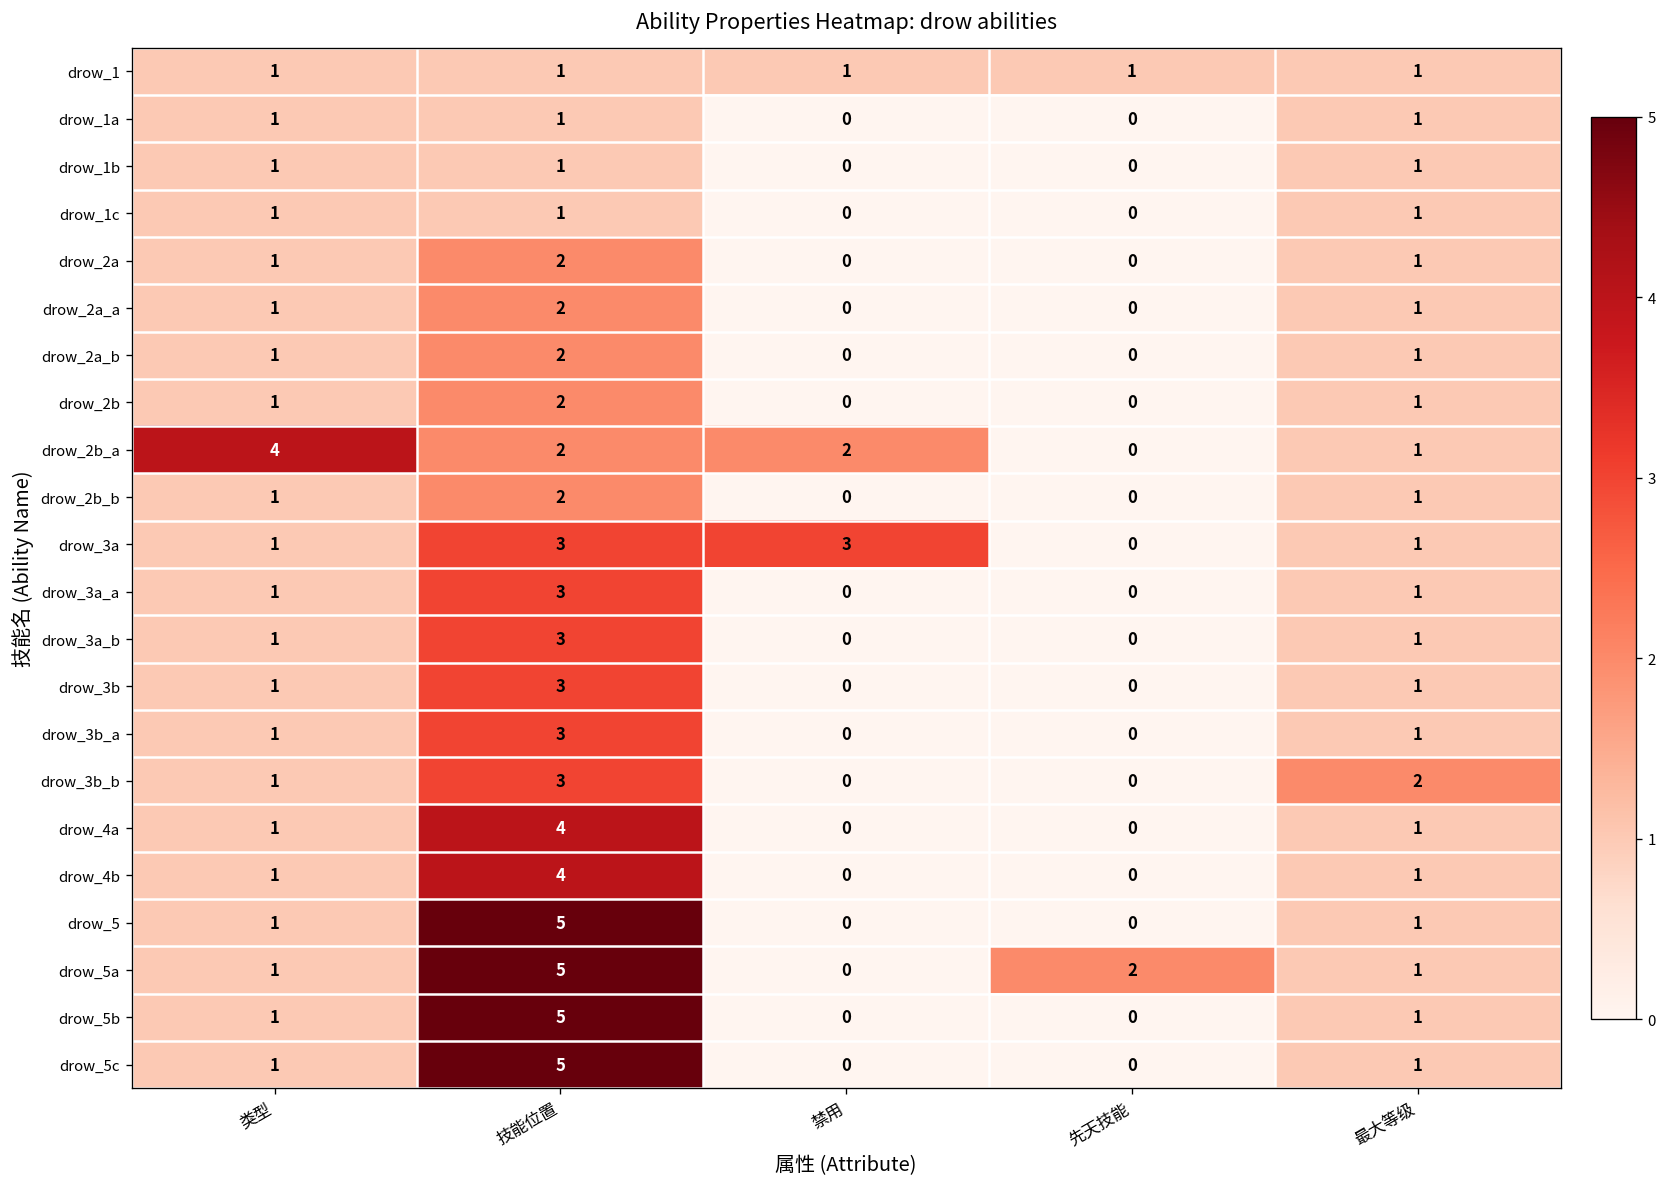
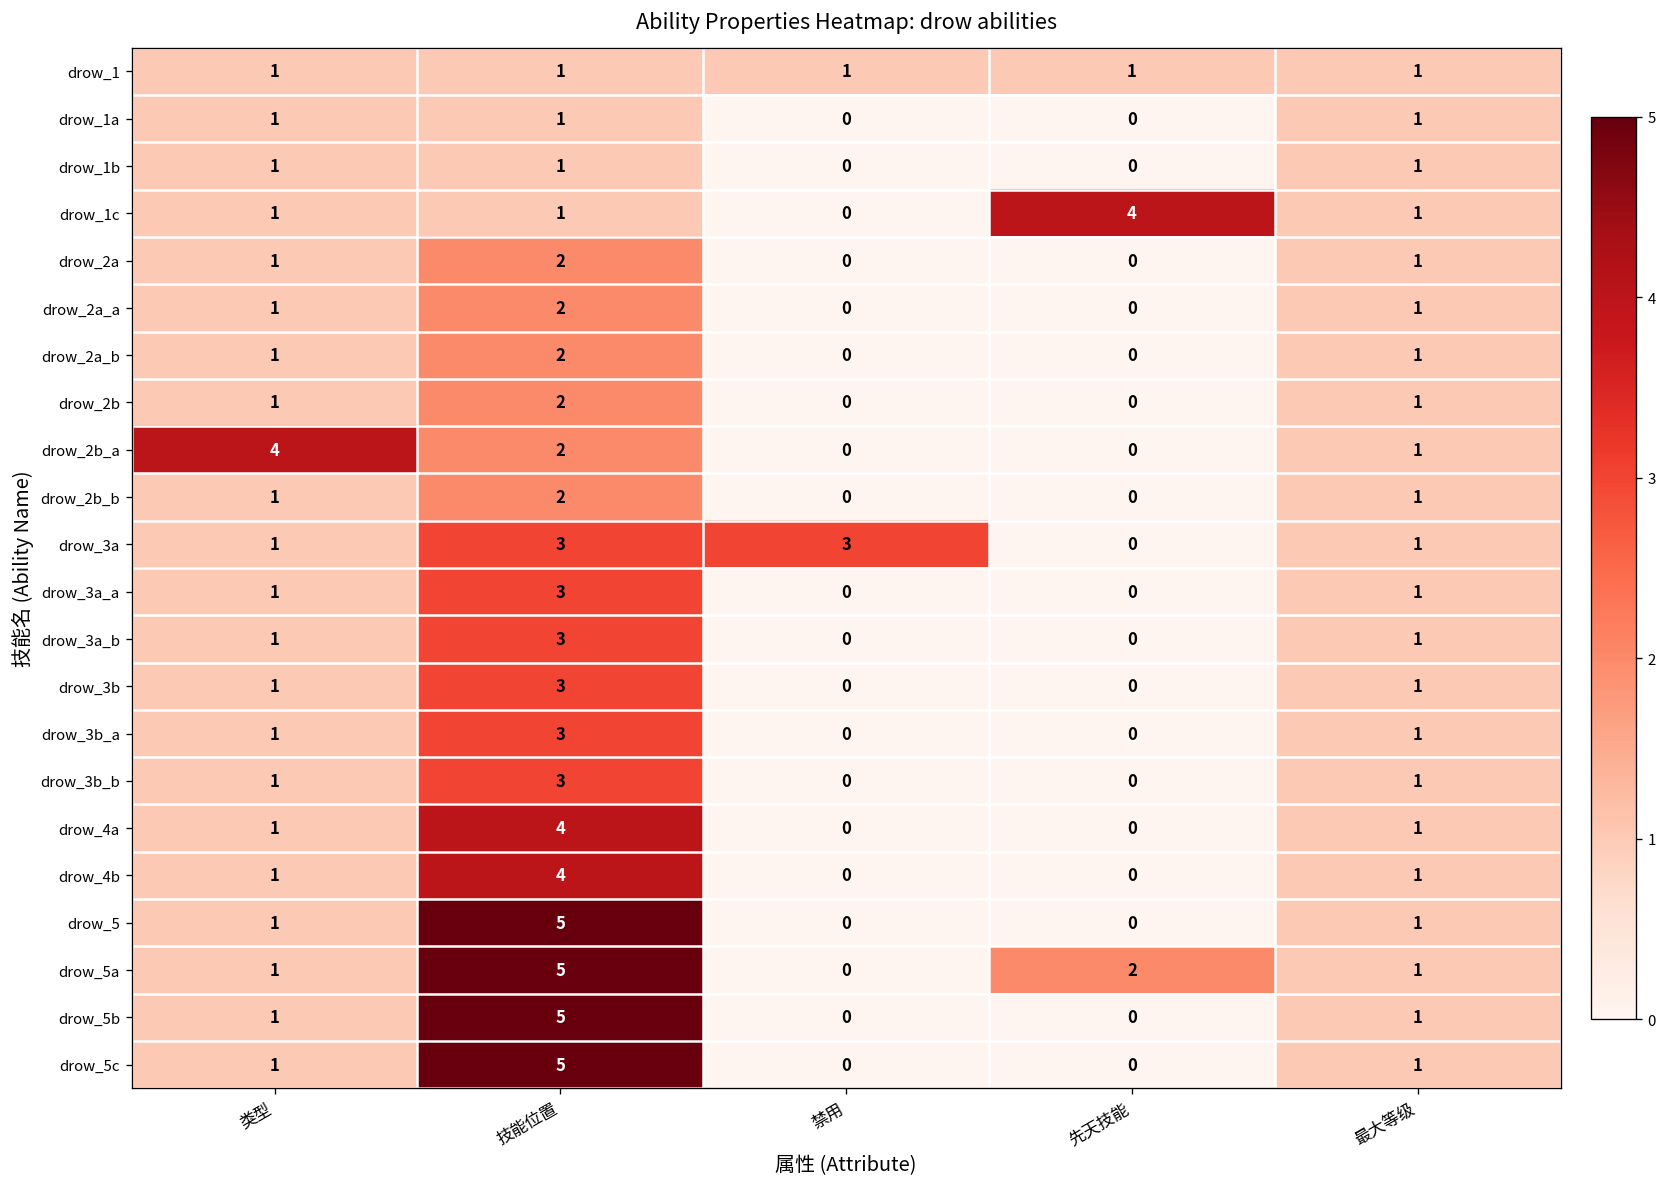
  {
    "drow_1": {
      "类型": 1,
      "技能位置": 1,
      "禁用": 1,
      "先天技能": 1,
      "最大等级": 1
    },
    "drow_1a": {
      "类型": 1,
      "技能位置": 1,
      "禁用": 0,
      "先天技能": 0,
      "最大等级": 1
    },
    "drow_1b": {
      "类型": 1,
      "技能位置": 1,
      "禁用": 0,
      "先天技能": 0,
      "最大等级": 1
    },
    "drow_1c": {
      "类型": 1,
      "技能位置": 1,
      "禁用": 0,
-     "先天技能": 0,
+     "先天技能": 4,
      "最大等级": 1
    },
    "drow_2a": {
      "类型": 1,
      "技能位置": 2,
      "禁用": 0,
      "先天技能": 0,
      "最大等级": 1
    },
    "drow_2a_a": {
      "类型": 1,
      "技能位置": 2,
      "禁用": 0,
      "先天技能": 0,
      "最大等级": 1
    },
    "drow_2a_b": {
      "类型": 1,
      "技能位置": 2,
      "禁用": 0,
      "先天技能": 0,
      "最大等级": 1
    },
    "drow_2b": {
      "类型": 1,
      "技能位置": 2,
      "禁用": 0,
      "先天技能": 0,
      "最大等级": 1
    },
    "drow_2b_a": {
      "类型": 4,
      "技能位置": 2,
-     "禁用": 2,
+     "禁用": 0,
      "先天技能": 0,
      "最大等级": 1
    },
    "drow_2b_b": {
      "类型": 1,
      "技能位置": 2,
      "禁用": 0,
      "先天技能": 0,
      "最大等级": 1
    },
    "drow_3a": {
      "类型": 1,
      "技能位置": 3,
      "禁用": 3,
      "先天技能": 0,
      "最大等级": 1
    },
    "drow_3a_a": {
      "类型": 1,
      "技能位置": 3,
      "禁用": 0,
      "先天技能": 0,
      "最大等级": 1
    },
    "drow_3a_b": {
      "类型": 1,
      "技能位置": 3,
      "禁用": 0,
      "先天技能": 0,
      "最大等级": 1
    },
    "drow_3b": {
      "类型": 1,
      "技能位置": 3,
      "禁用": 0,
      "先天技能": 0,
      "最大等级": 1
    },
    "drow_3b_a": {
      "类型": 1,
      "技能位置": 3,
      "禁用": 0,
      "先天技能": 0,
      "最大等级": 1
    },
    "drow_3b_b": {
      "类型": 1,
      "技能位置": 3,
      "禁用": 0,
      "先天技能": 0,
-     "最大等级": 2
+     "最大等级": 1
    },
    "drow_4a": {
      "类型": 1,
      "技能位置": 4,
      "禁用": 0,
      "先天技能": 0,
      "最大等级": 1
    },
    "drow_4b": {
      "类型": 1,
      "技能位置": 4,
      "禁用": 0,
      "先天技能": 0,
      "最大等级": 1
    },
    "drow_5": {
      "类型": 1,
      "技能位置": 5,
      "禁用": 0,
      "先天技能": 0,
      "最大等级": 1
    },
    "drow_5a": {
      "类型": 1,
      "技能位置": 5,
      "禁用": 0,
      "先天技能": 2,
      "最大等级": 1
    },
    "drow_5b": {
      "类型": 1,
      "技能位置": 5,
      "禁用": 0,
      "先天技能": 0,
      "最大等级": 1
    },
    "drow_5c": {
      "类型": 1,
      "技能位置": 5,
      "禁用": 0,
      "先天技能": 0,
      "最大等级": 1
    }
  }
